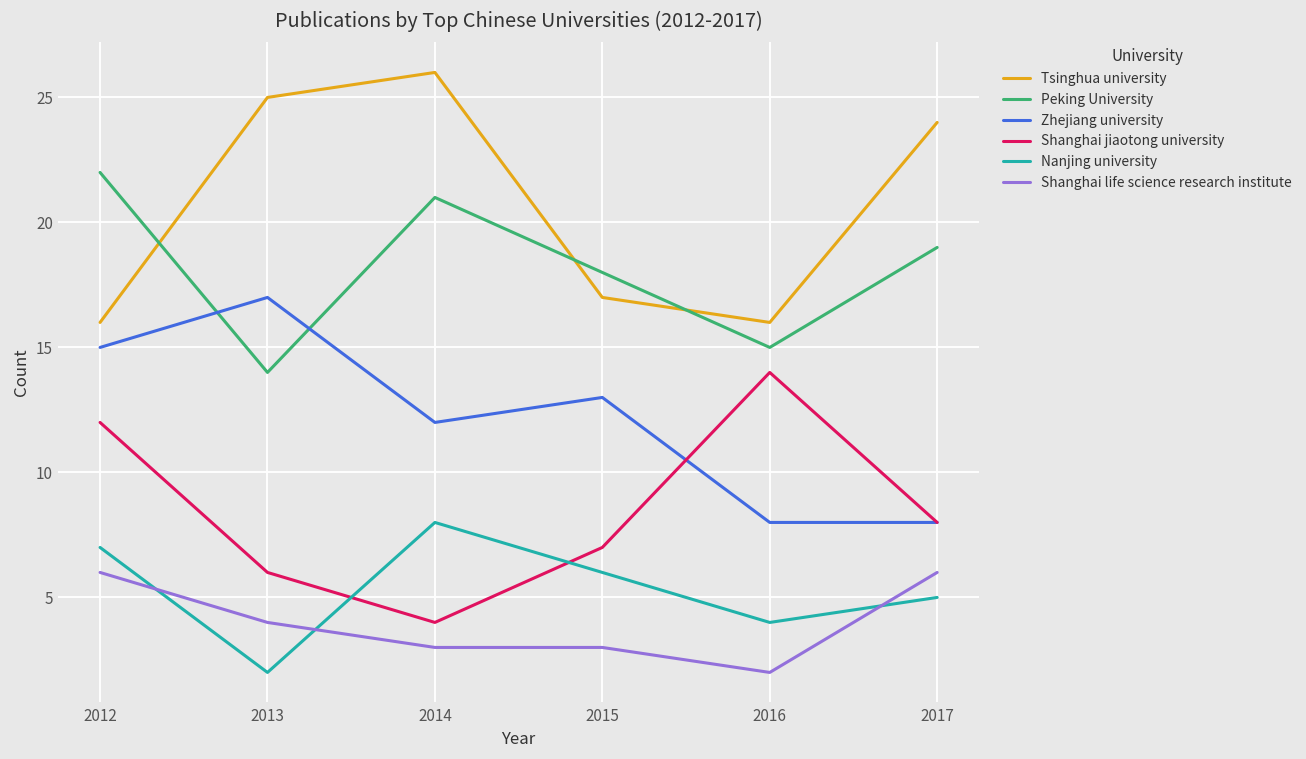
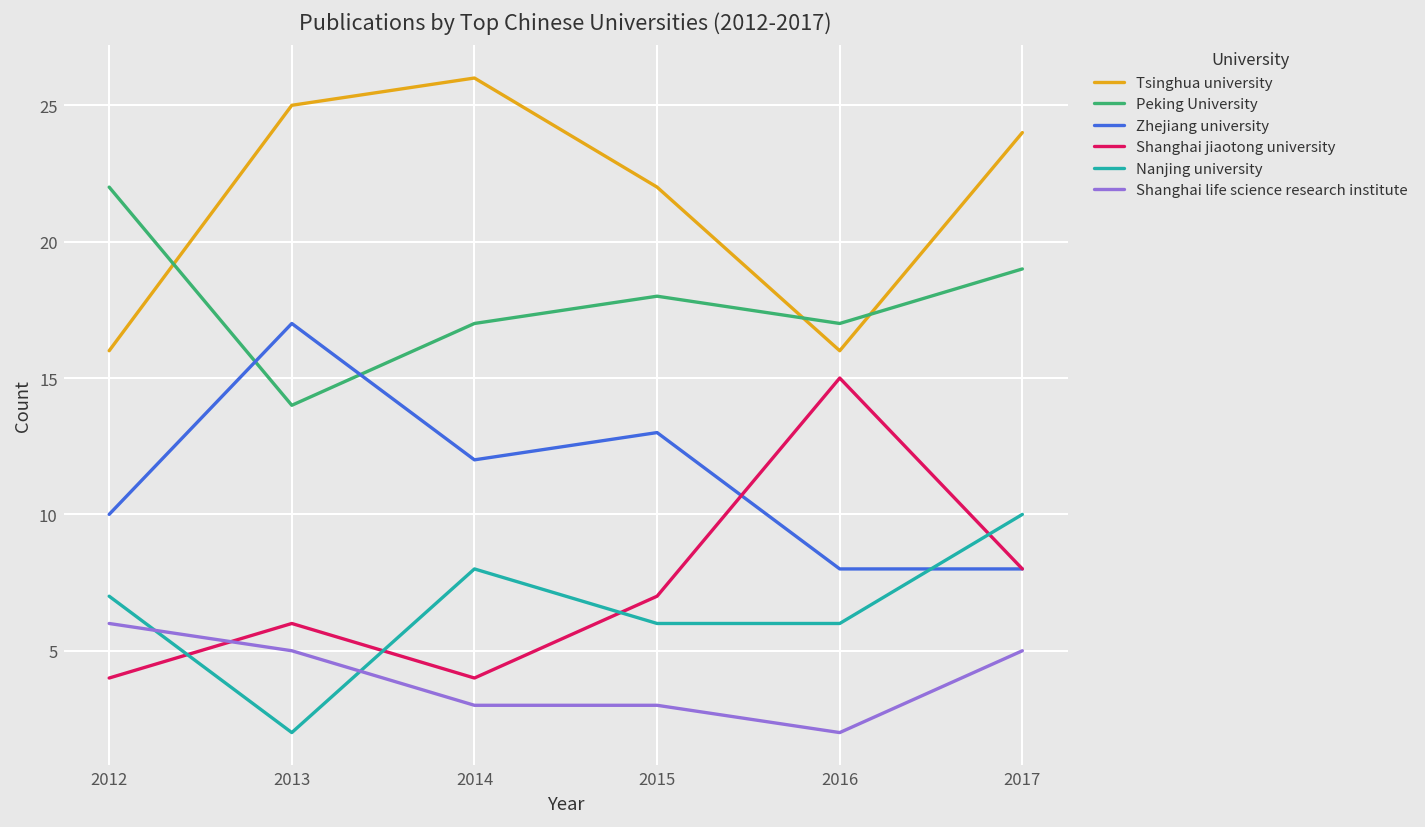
  {
    "Tsinghua university": {
      "2012": 16,
      "2013": 25,
      "2014": 26,
-     "2015": 17,
+     "2015": 22,
      "2016": 16,
      "2017": 24
    },
    "Peking University": {
      "2012": 22,
      "2013": 14,
-     "2014": 21,
+     "2014": 17,
      "2015": 18,
-     "2016": 15,
+     "2016": 17,
      "2017": 19
    },
    "Zhejiang university": {
-     "2012": 15,
+     "2012": 10,
      "2013": 17,
      "2014": 12,
      "2015": 13,
      "2016": 8
    },
    "Shanghai jiaotong university": {
-     "2012": 12,
+     "2012": 4,
      "2013": 6,
      "2014": 4,
      "2015": 7,
-     "2016": 14
+     "2016": 15
    },
    "Nanjing university": {
      "2012": 7,
      "2013": 2,
      "2014": 8,
      "2015": 6,
-     "2016": 4,
-     "2017": 5
+     "2016": 6,
+     "2017": 10
    },
    "Shanghai life science research institute": {
      "2012": 6,
-     "2013": 4,
+     "2013": 5,
      "2014": 3,
      "2015": 3,
      "2016": 2,
-     "2017": 6
+     "2017": 5
    }
  }
